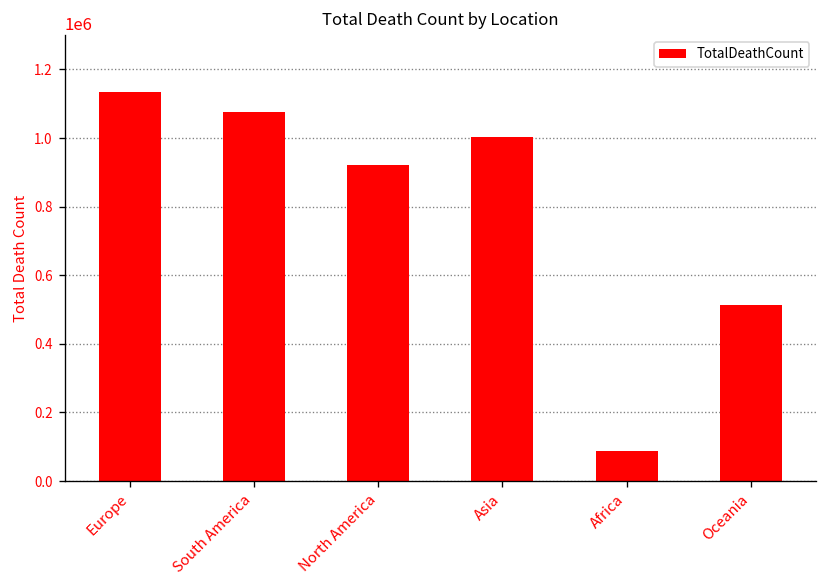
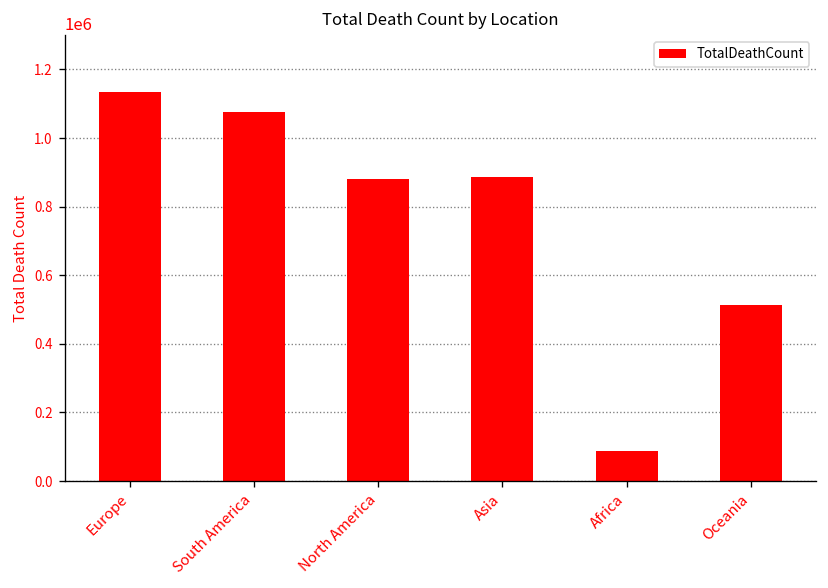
  {
    "Europe": 1130000,
    "South America": 1080000,
-   "North America": 920000,
-   "Asia": 1000000,
+   "North America": 880000,
+   "Asia": 890000,
    "Africa": 90000,
    "Oceania": 510000
  }
